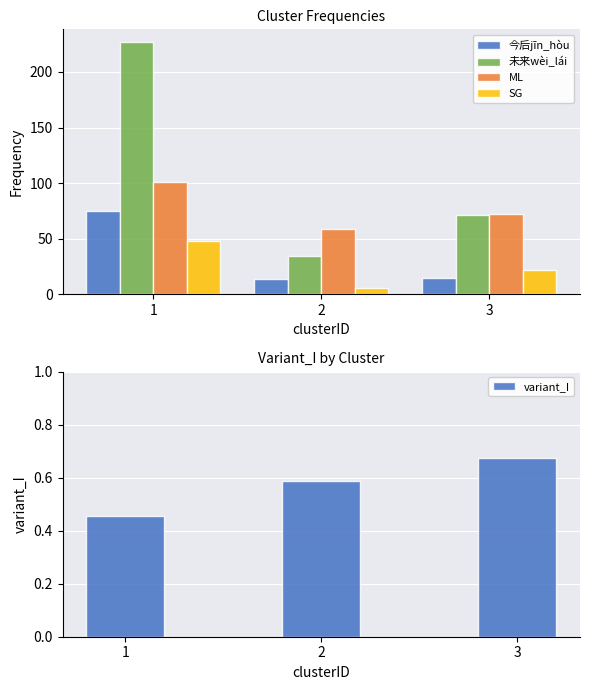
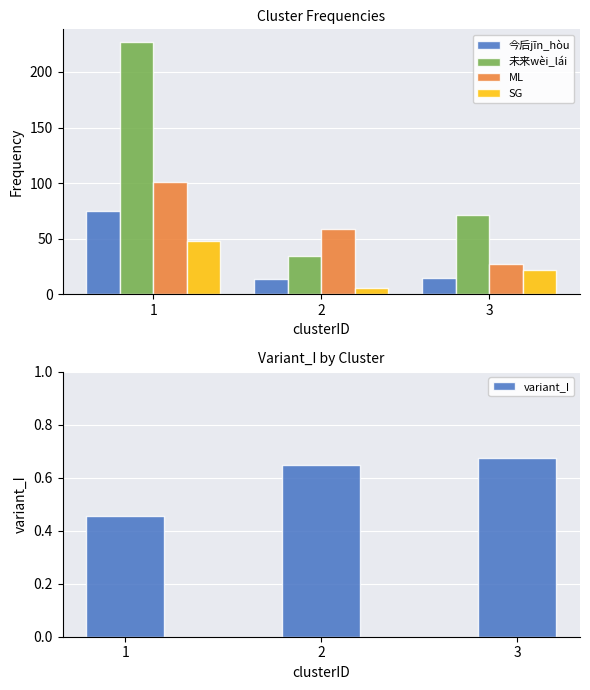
  {
    "Cluster Frequencies": {
      "今后jīn_hòu": {
        "1": 75,
        "2": 14,
        "3": 15
      },
      "未来wèi_lái": {
        "1": 227,
        "2": 34,
        "3": 71
      },
      "ML": {
        "1": 101,
        "2": 59,
-       "3": 72
+       "3": 27
      },
      "SG": {
        "1": 48,
        "2": 6,
        "3": 22
      }
    },
    "Variant_I by Cluster": {
      "1": 0.46,
-     "2": 0.59,
+     "2": 0.65,
      "3": 0.67
    }
  }
